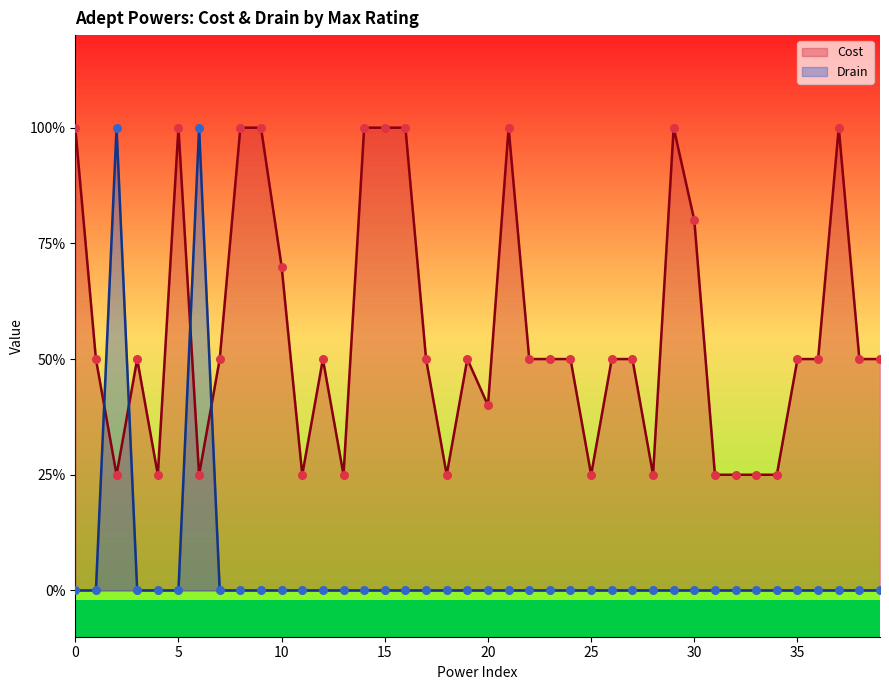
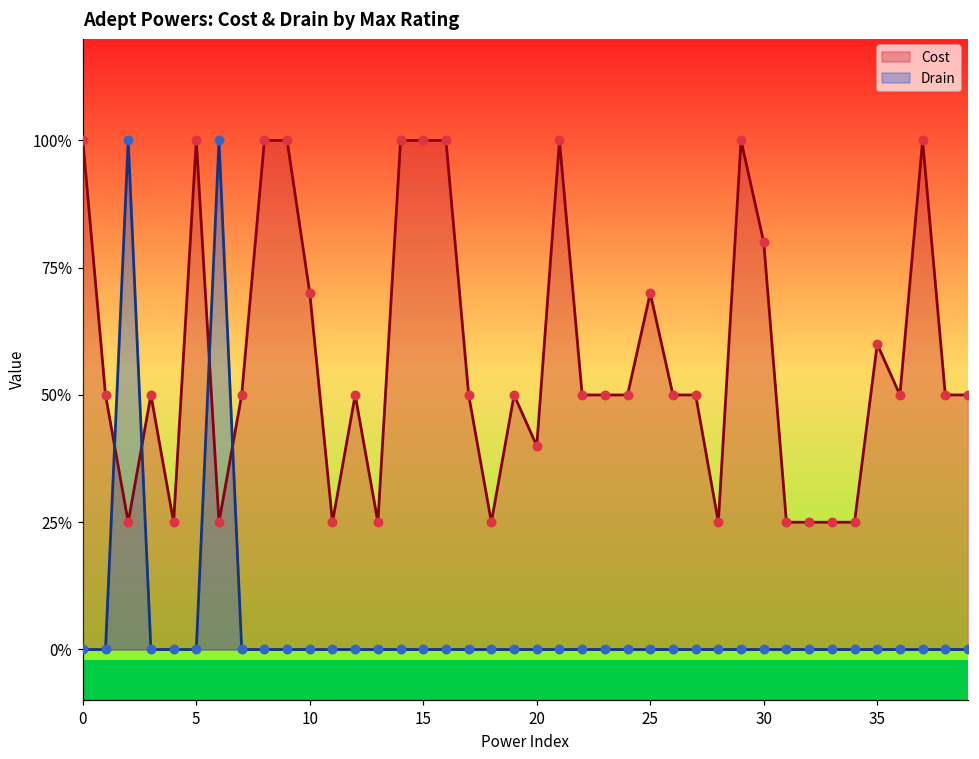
  {
    "Cost": {
      "0": "100%",
      "5": "100%",
      "10": "70%",
      "15": "100%",
      "20": "40%",
-     "25": "25%",
+     "25": "70%",
      "30": "80%",
-     "35": "50%"
+     "35": "60%"
    },
    "Drain": {
      "0": "0%",
      "5": "0%",
      "10": "0%",
      "15": "0%",
      "20": "0%",
      "25": "0%",
      "30": "0%",
      "35": "0%"
    }
  }
